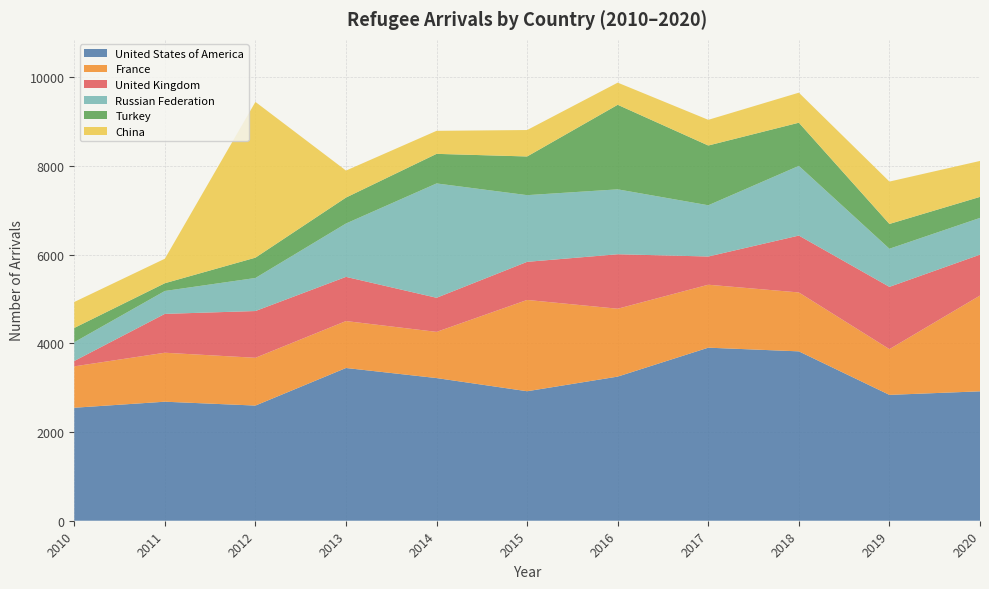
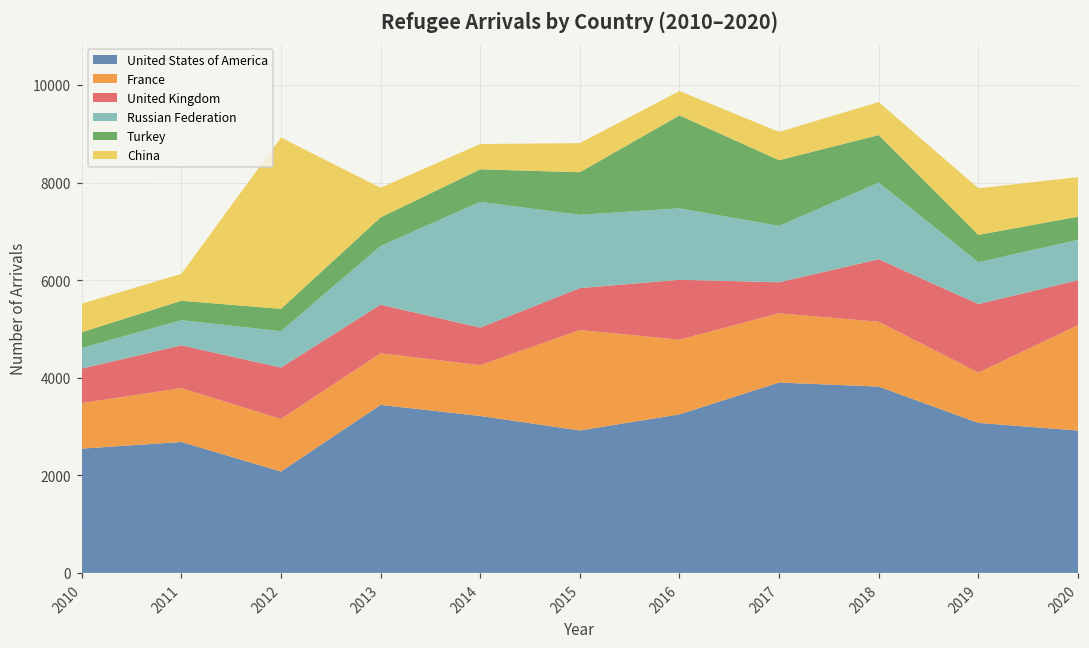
  {
    "United States of America": {
      "2010": 2500,
      "2011": 2700,
-     "2012": 2600,
+     "2012": 2100,
      "2013": 3400,
      "2014": 3200,
      "2015": 2900,
      "2016": 3200,
      "2017": 3900,
      "2018": 3800,
-     "2019": 2800,
+     "2019": 3100,
      "2020": 2900
    },
    "France": {
      "2010": 900,
      "2011": 1100,
      "2012": 1100,
      "2013": 1100,
      "2014": 1000,
      "2015": 2100,
      "2016": 1500,
      "2017": 1400,
      "2018": 1300,
      "2019": 1000,
      "2020": 2200
    },
    "United Kingdom": {
-     "2010": 100,
+     "2010": 700,
      "2011": 900,
      "2012": 1100,
      "2013": 1000,
      "2014": 800,
      "2015": 900,
      "2016": 1200,
      "2017": 600,
      "2018": 1300,
      "2019": 1400,
      "2020": 900
    },
    "Russian Federation": {
      "2010": 400,
      "2011": 500,
      "2012": 700,
      "2013": 1200,
      "2014": 2600,
      "2015": 1500,
      "2016": 1500,
      "2017": 1200,
      "2018": 1600,
      "2019": 900,
      "2020": 800
    },
    "Turkey": {
      "2010": 300,
-     "2011": 200,
+     "2011": 400,
      "2012": 500,
      "2013": 600,
      "2014": 700,
      "2015": 900,
      "2016": 1900,
      "2017": 1300,
      "2018": 1000,
      "2019": 600,
      "2020": 500
    },
    "China": {
      "2010": 600,
      "2011": 600,
      "2012": 3500,
      "2013": 600,
      "2014": 500,
      "2015": 600,
      "2016": 500,
      "2017": 600,
      "2018": 700,
      "2019": 1000,
      "2020": 800
    }
  }
